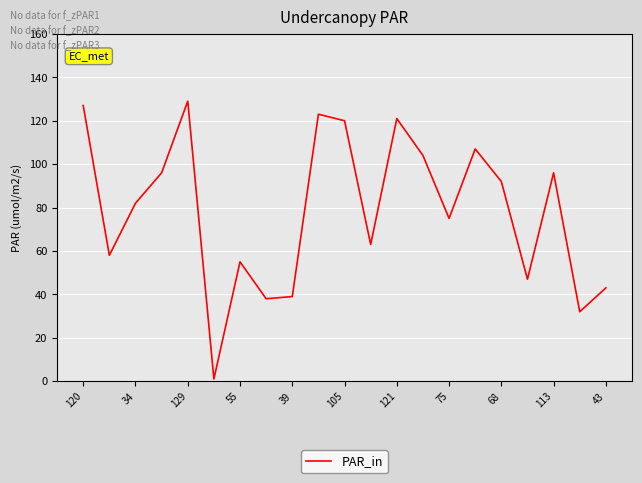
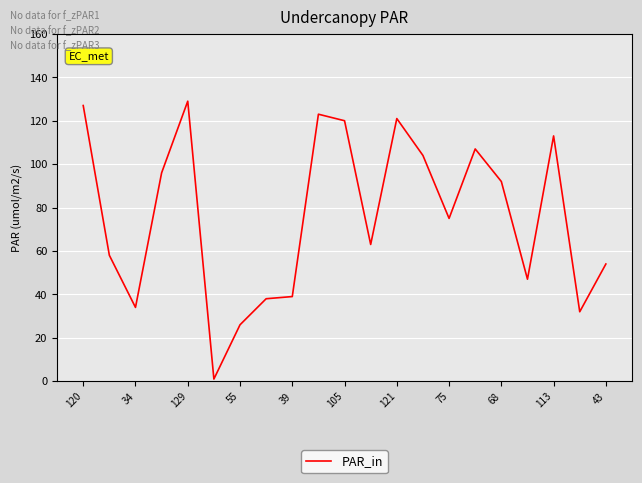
  {
    "120": 127,
-   "34": 82,
+   "34": 34,
    "129": 129,
-   "55": 55,
+   "55": 26,
    "39": 39,
    "105": 120,
    "121": 121,
    "75": 75,
    "68": 92,
-   "113": 96,
-   "43": 43
+   "113": 113,
+   "43": 54
  }
